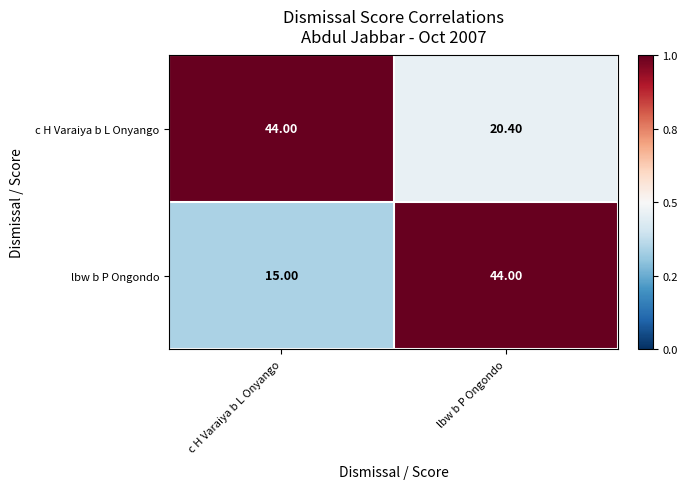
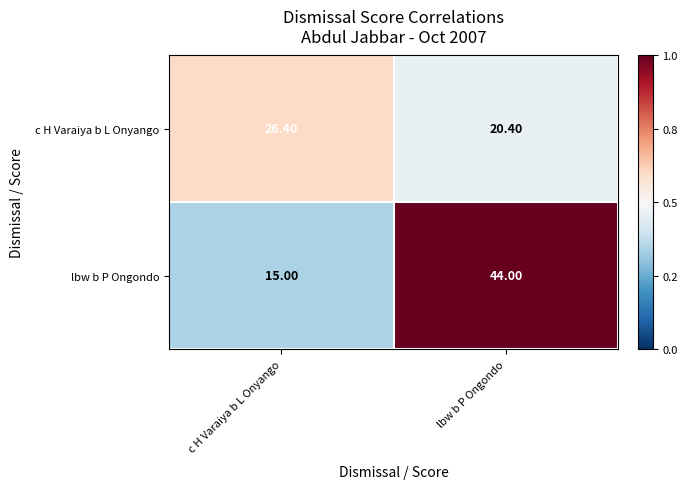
  {
    "c H Varaiya b L Onyango": {
-     "c H Varaiya b L Onyango": 44.00,
+     "c H Varaiya b L Onyango": 26.40,
      "lbw b P Ongondo": 20.40
    },
    "lbw b P Ongondo": {
      "c H Varaiya b L Onyango": 15.00,
      "lbw b P Ongondo": 44.00
    }
  }
